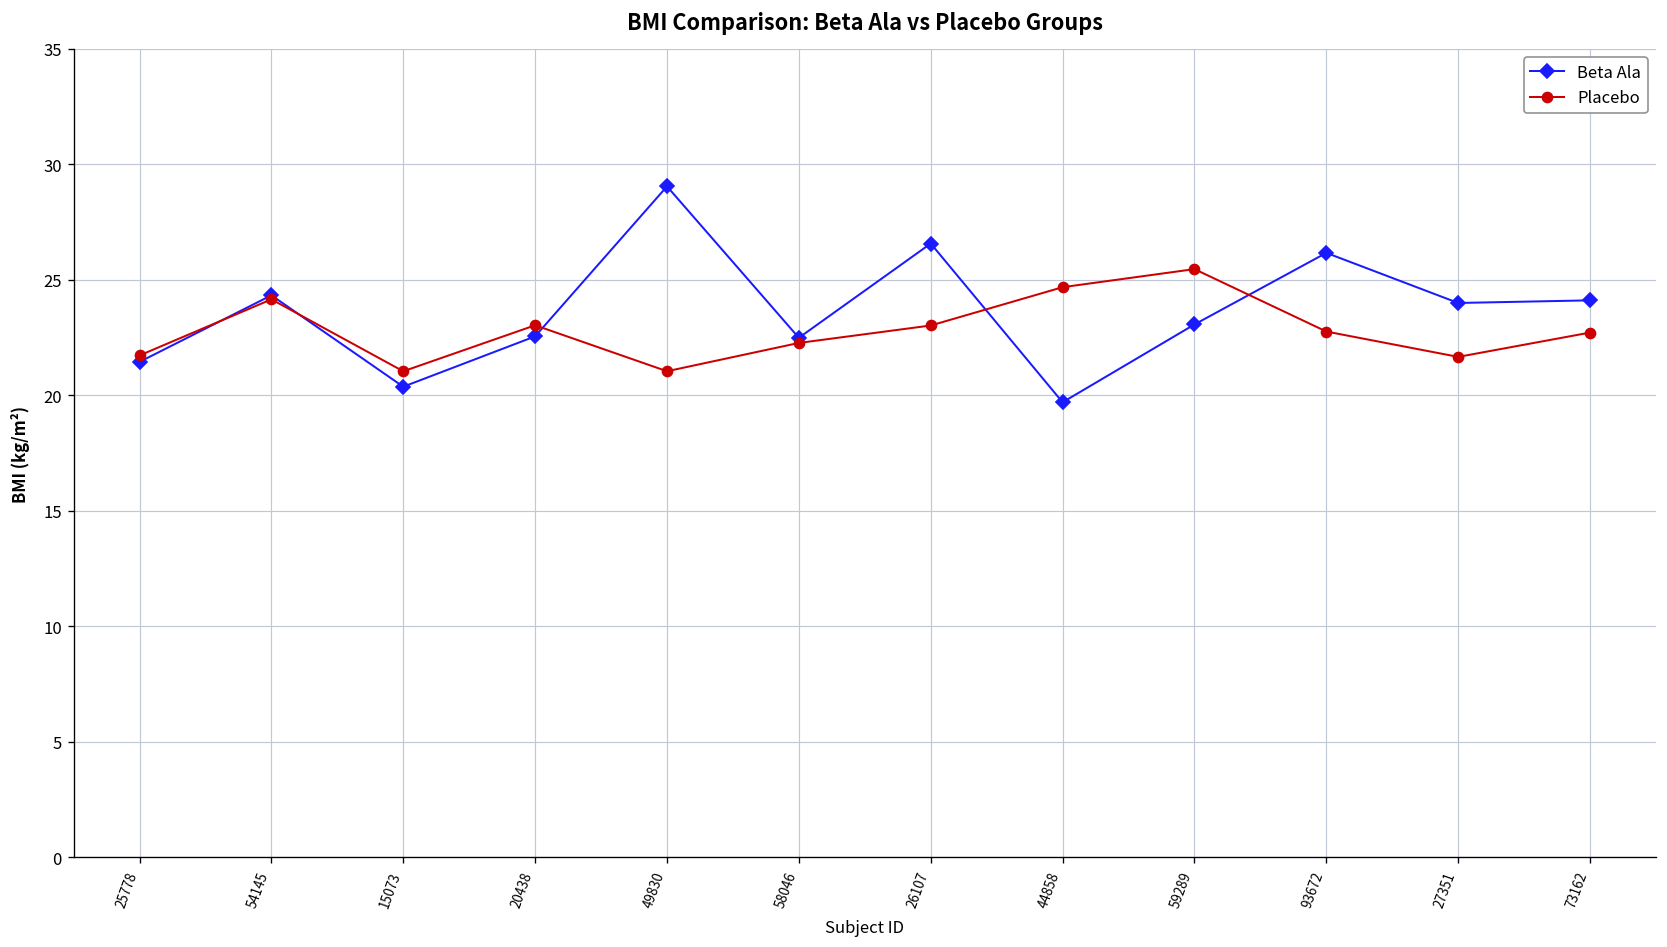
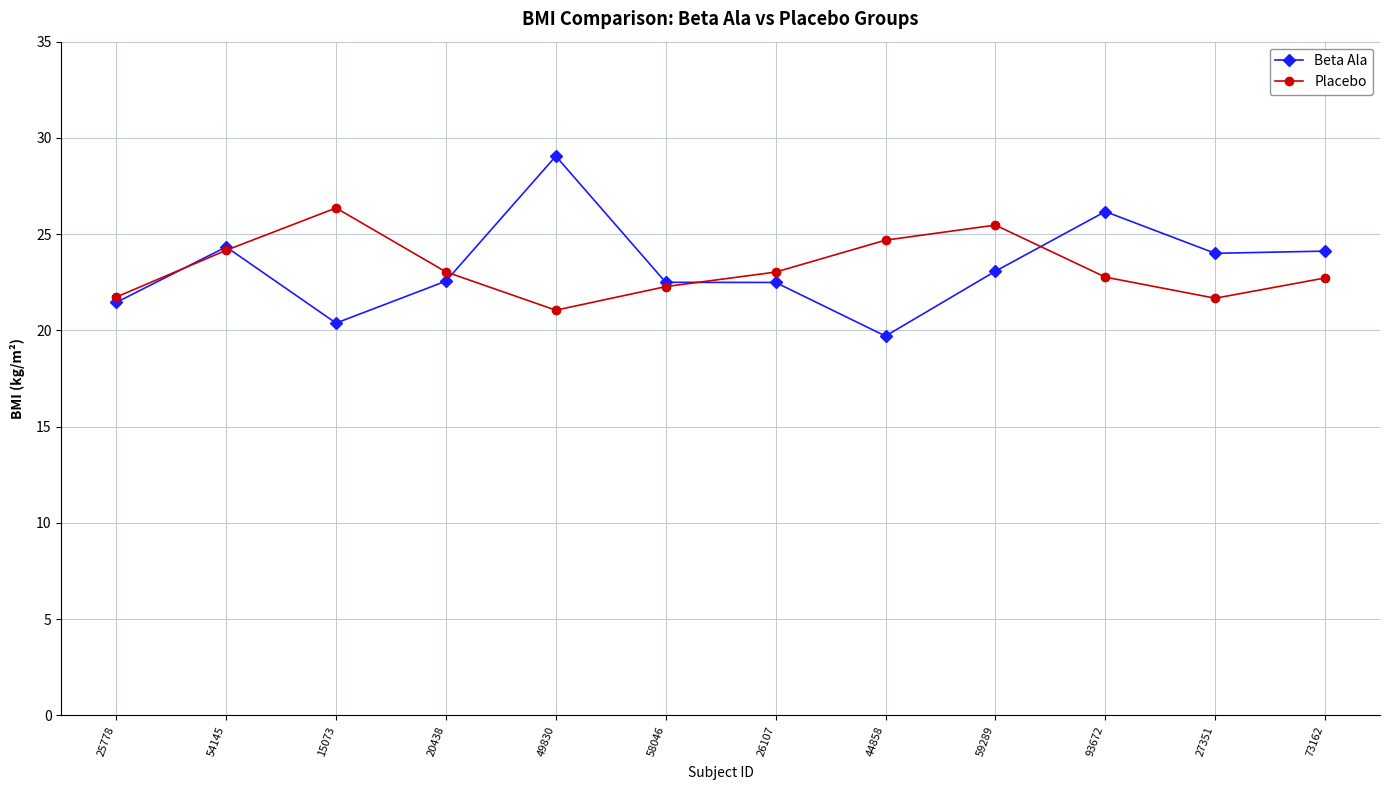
  {
    "Beta Ala": {
      "25778": 21.5,
      "54145": 24.3,
      "15073": 20.4,
      "20438": 22.6,
      "49830": 29.1,
      "58046": 22.5,
-     "26107": 26.6,
+     "26107": 22.5,
      "44858": 19.7,
      "59289": 23.1,
      "93672": 26.2,
      "27351": 24.0,
      "73162": 24.1
    },
    "Placebo": {
      "25778": 21.7,
      "54145": 24.2,
-     "15073": 21.0,
+     "15073": 26.4,
      "20438": 23.0,
      "49830": 21.1,
      "58046": 22.3,
      "26107": 23.0,
      "44858": 24.7,
      "59289": 25.5,
      "93672": 22.8,
      "27351": 21.7,
      "73162": 22.7
    }
  }
